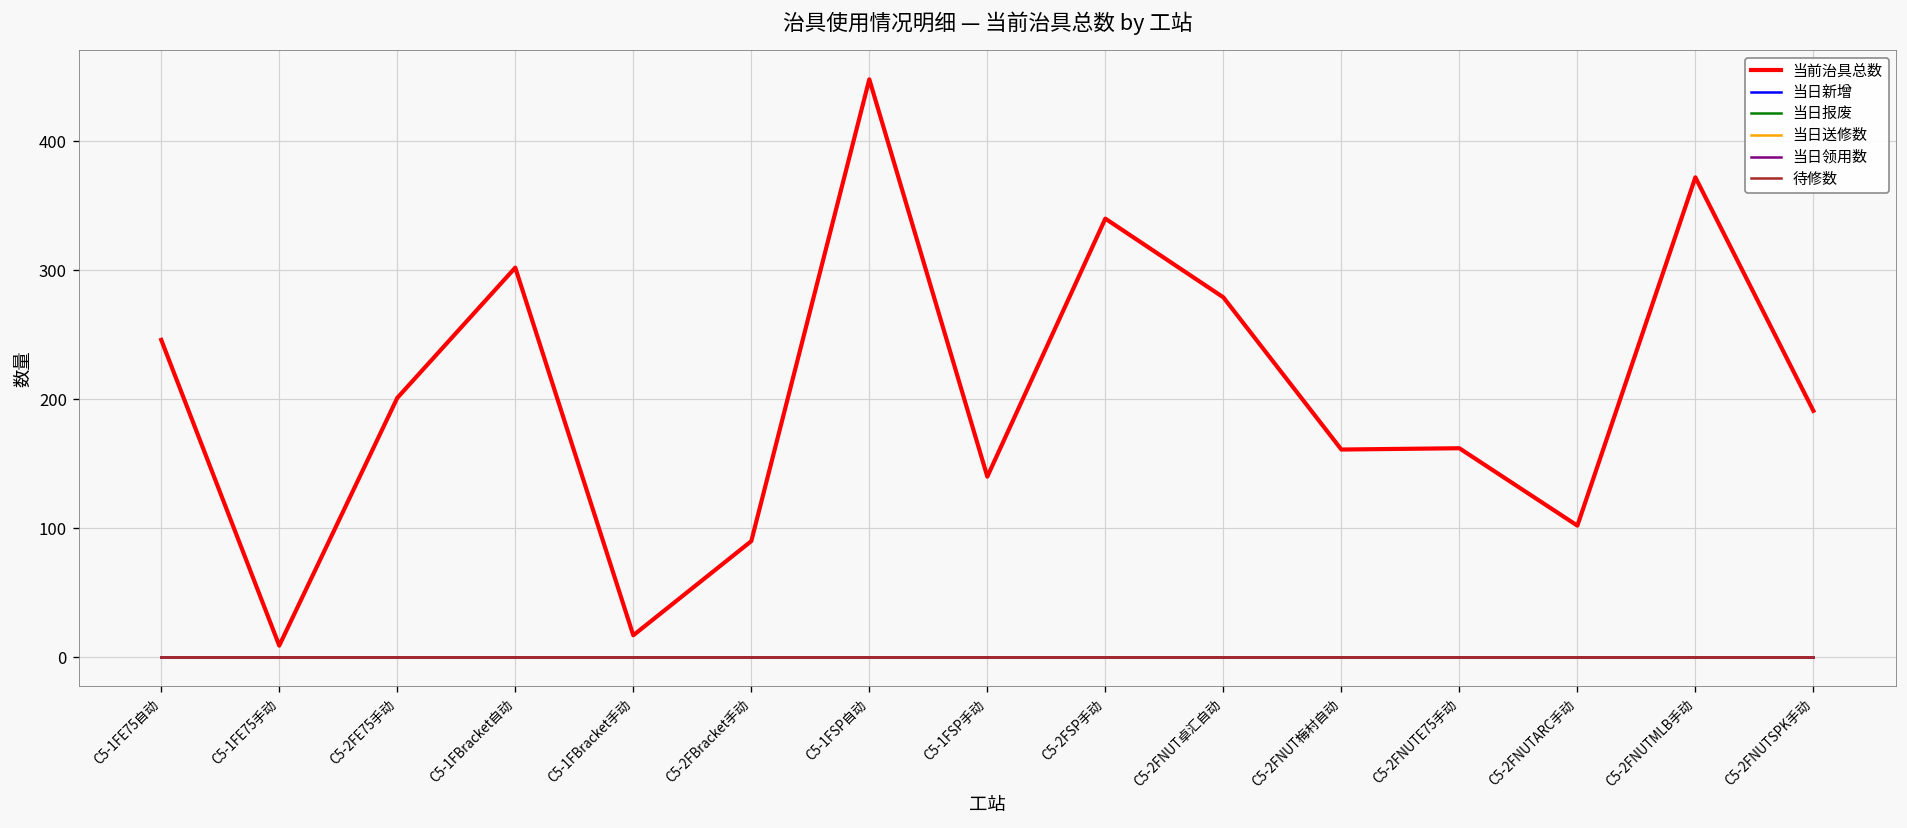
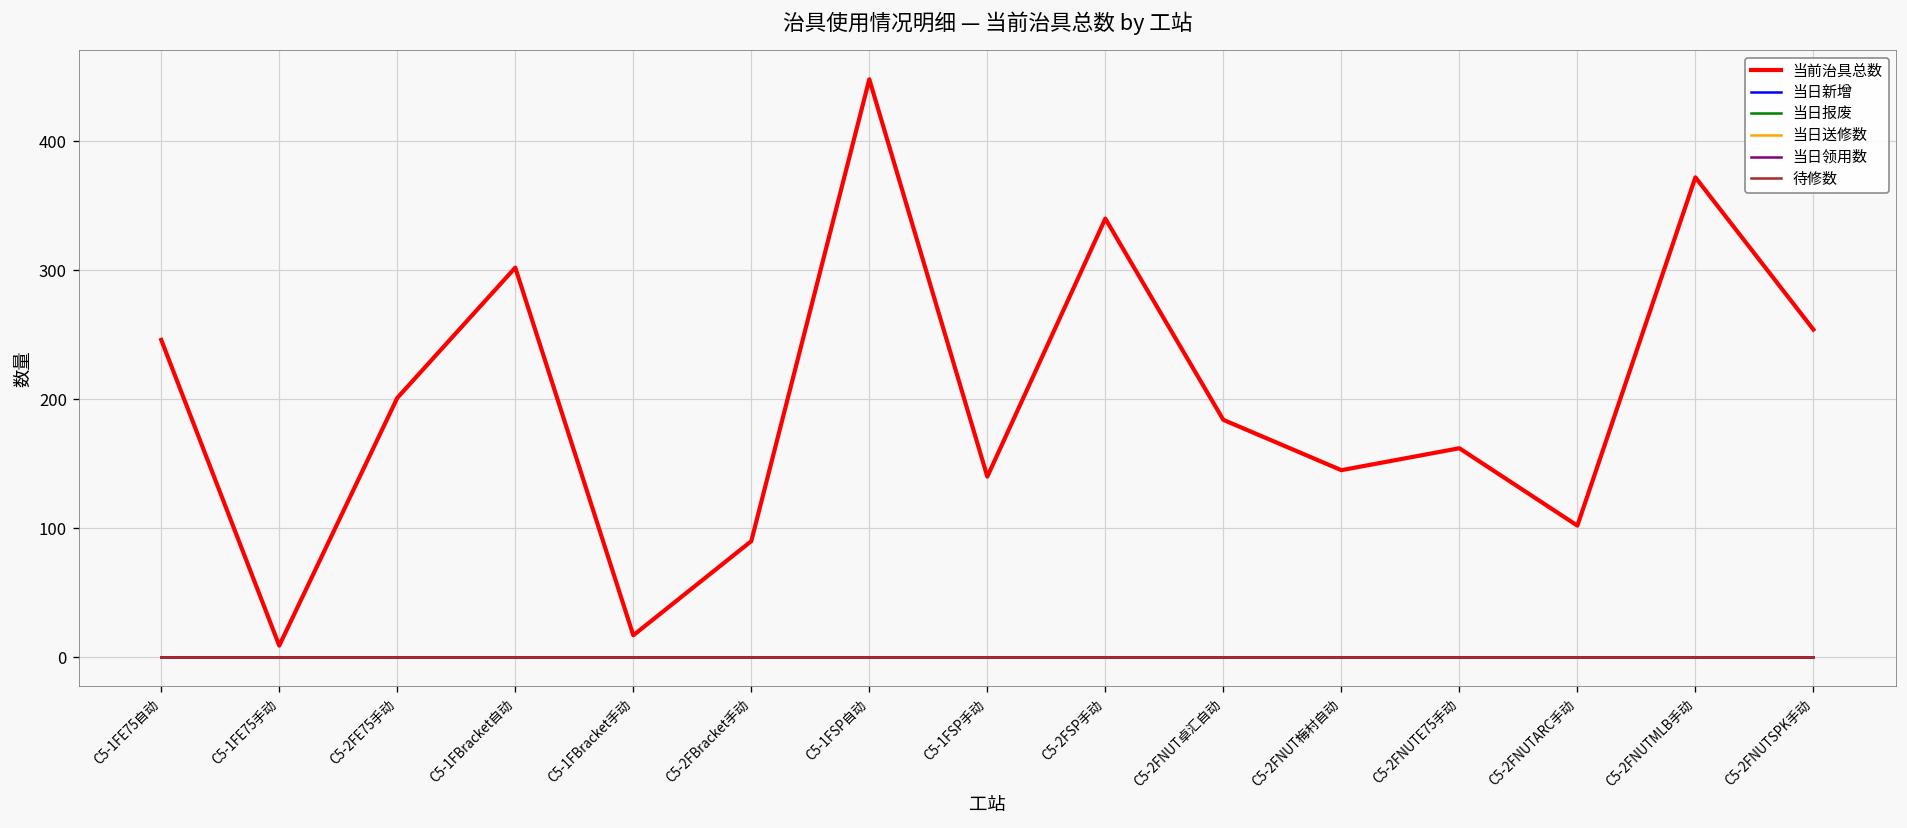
  {
    "当前治具总数": {
      "C5-1FE75自动": 246,
      "C5-1FE75手动": 9,
      "C5-2FE75手动": 201,
      "C5-1FBracket自动": 302,
      "C5-1FBracket手动": 17,
      "C5-2FBracket手动": 90,
      "C5-1FSP自动": 448,
      "C5-1FSP手动": 140,
      "C5-2FSP手动": 340,
-     "C5-2FNUT卓汇自动": 279,
-     "C5-2FNUT梅村自动": 161,
+     "C5-2FNUT卓汇自动": 184,
+     "C5-2FNUT梅村自动": 145,
      "C5-2FNUTE75手动": 162,
      "C5-2FNUTARC手动": 102,
      "C5-2FNUTMLB手动": 372,
-     "C5-2FNUTSPK手动": 191
+     "C5-2FNUTSPK手动": 254
    },
    "待修数": {
      "C5-1FE75自动": 0,
      "C5-1FE75手动": 0,
      "C5-2FE75手动": 0,
      "C5-1FBracket自动": 0,
      "C5-1FBracket手动": 0,
      "C5-2FBracket手动": 0,
      "C5-1FSP自动": 0,
      "C5-1FSP手动": 0,
      "C5-2FSP手动": 0,
      "C5-2FNUT卓汇自动": 0,
      "C5-2FNUT梅村自动": 0,
      "C5-2FNUTE75手动": 0,
      "C5-2FNUTARC手动": 0,
      "C5-2FNUTMLB手动": 0,
      "C5-2FNUTSPK手动": 0
    }
  }
